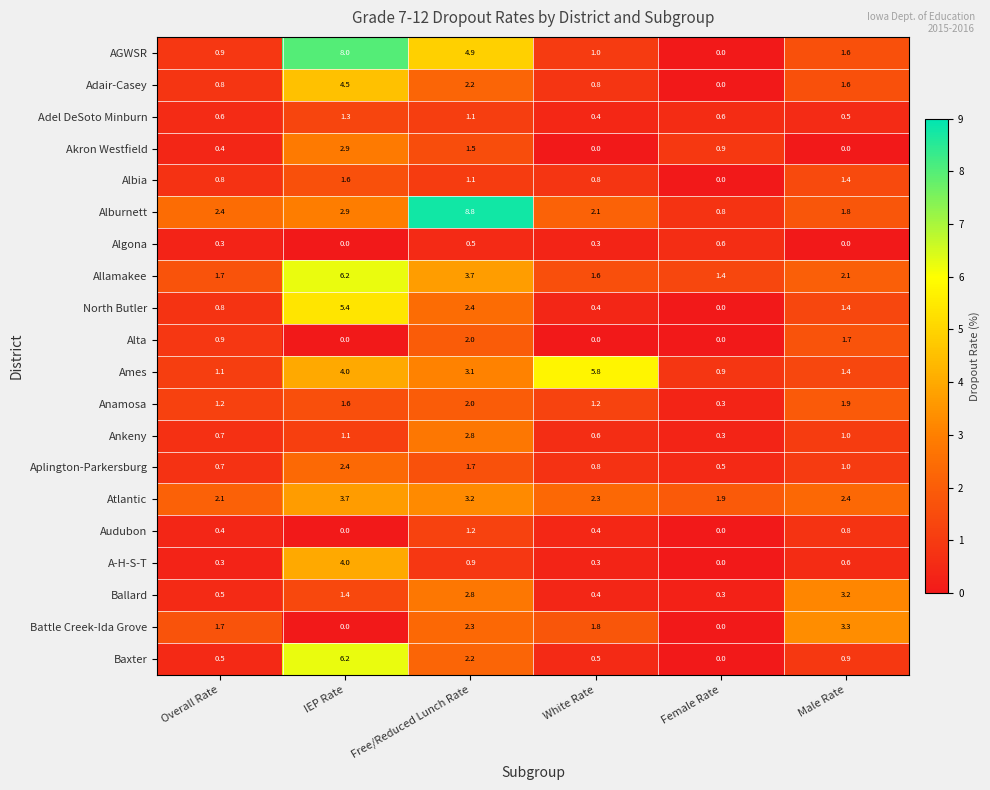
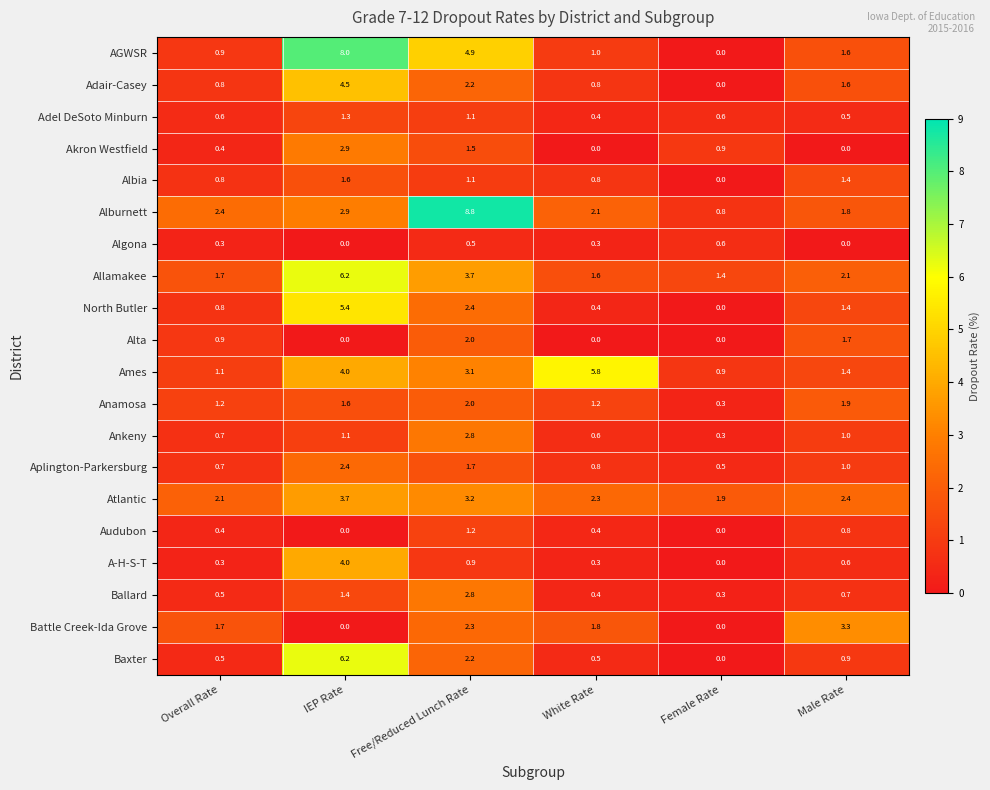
  {
    "AGWSR": {
      "Overall Rate": 0.9,
      "IEP Rate": 8.0,
      "Free/Reduced Lunch Rate": 4.9,
      "White Rate": 1.0,
      "Female Rate": 0.0,
      "Male Rate": 1.6
    },
    "Adair-Casey": {
      "Overall Rate": 0.8,
      "IEP Rate": 4.5,
      "Free/Reduced Lunch Rate": 2.2,
      "White Rate": 0.8,
      "Female Rate": 0.0,
      "Male Rate": 1.6
    },
    "Adel DeSoto Minburn": {
      "Overall Rate": 0.6,
      "IEP Rate": 1.3,
      "Free/Reduced Lunch Rate": 1.1,
      "White Rate": 0.4,
      "Female Rate": 0.6,
      "Male Rate": 0.5
    },
    "Akron Westfield": {
      "Overall Rate": 0.4,
      "IEP Rate": 2.9,
      "Free/Reduced Lunch Rate": 1.5,
      "White Rate": 0.0,
      "Female Rate": 0.9,
      "Male Rate": 0.0
    },
    "Albia": {
      "Overall Rate": 0.8,
      "IEP Rate": 1.6,
      "Free/Reduced Lunch Rate": 1.1,
      "White Rate": 0.8,
      "Female Rate": 0.0,
      "Male Rate": 1.4
    },
    "Alburnett": {
      "Overall Rate": 2.4,
      "IEP Rate": 2.9,
      "Free/Reduced Lunch Rate": 8.8,
      "White Rate": 2.1,
      "Female Rate": 0.8,
      "Male Rate": 1.8
    },
    "Algona": {
      "Overall Rate": 0.3,
      "IEP Rate": 0.0,
      "Free/Reduced Lunch Rate": 0.5,
      "White Rate": 0.3,
      "Female Rate": 0.6,
      "Male Rate": 0.0
    },
    "Allamakee": {
      "Overall Rate": 1.7,
      "IEP Rate": 6.2,
      "Free/Reduced Lunch Rate": 3.7,
      "White Rate": 1.6,
      "Female Rate": 1.4,
      "Male Rate": 2.1
    },
    "North Butler": {
      "Overall Rate": 0.8,
      "IEP Rate": 5.4,
      "Free/Reduced Lunch Rate": 2.4,
      "White Rate": 0.4,
      "Female Rate": 0.0,
      "Male Rate": 1.4
    },
    "Alta": {
      "Overall Rate": 0.9,
      "IEP Rate": 0.0,
      "Free/Reduced Lunch Rate": 2.0,
      "White Rate": 0.0,
      "Female Rate": 0.0,
      "Male Rate": 1.7
    },
    "Ames": {
      "Overall Rate": 1.1,
      "IEP Rate": 4.0,
      "Free/Reduced Lunch Rate": 3.1,
      "White Rate": 5.8,
      "Female Rate": 0.9,
      "Male Rate": 1.4
    },
    "Anamosa": {
      "Overall Rate": 1.2,
      "IEP Rate": 1.6,
      "Free/Reduced Lunch Rate": 2.0,
      "White Rate": 1.2,
      "Female Rate": 0.3,
      "Male Rate": 1.9
    },
    "Ankeny": {
      "Overall Rate": 0.7,
      "IEP Rate": 1.1,
      "Free/Reduced Lunch Rate": 2.8,
      "White Rate": 0.6,
      "Female Rate": 0.3,
      "Male Rate": 1.0
    },
    "Aplington-Parkersburg": {
      "Overall Rate": 0.7,
      "IEP Rate": 2.4,
      "Free/Reduced Lunch Rate": 1.7,
      "White Rate": 0.8,
      "Female Rate": 0.5,
      "Male Rate": 1.0
    },
    "Atlantic": {
      "Overall Rate": 2.1,
      "IEP Rate": 3.7,
      "Free/Reduced Lunch Rate": 3.2,
      "White Rate": 2.3,
      "Female Rate": 1.9,
      "Male Rate": 2.4
    },
    "Audubon": {
      "Overall Rate": 0.4,
      "IEP Rate": 0.0,
      "Free/Reduced Lunch Rate": 1.2,
      "White Rate": 0.4,
      "Female Rate": 0.0,
      "Male Rate": 0.8
    },
    "A-H-S-T": {
      "Overall Rate": 0.3,
      "IEP Rate": 4.0,
      "Free/Reduced Lunch Rate": 0.9,
      "White Rate": 0.3,
      "Female Rate": 0.0,
      "Male Rate": 0.6
    },
    "Ballard": {
      "Overall Rate": 0.5,
      "IEP Rate": 1.4,
      "Free/Reduced Lunch Rate": 2.8,
      "White Rate": 0.4,
      "Female Rate": 0.3,
-     "Male Rate": 3.2
+     "Male Rate": 0.7
    },
    "Battle Creek-Ida Grove": {
      "Overall Rate": 1.7,
      "IEP Rate": 0.0,
      "Free/Reduced Lunch Rate": 2.3,
      "White Rate": 1.8,
      "Female Rate": 0.0,
      "Male Rate": 3.3
    },
    "Baxter": {
      "Overall Rate": 0.5,
      "IEP Rate": 6.2,
      "Free/Reduced Lunch Rate": 2.2,
      "White Rate": 0.5,
      "Female Rate": 0.0,
      "Male Rate": 0.9
    }
  }
